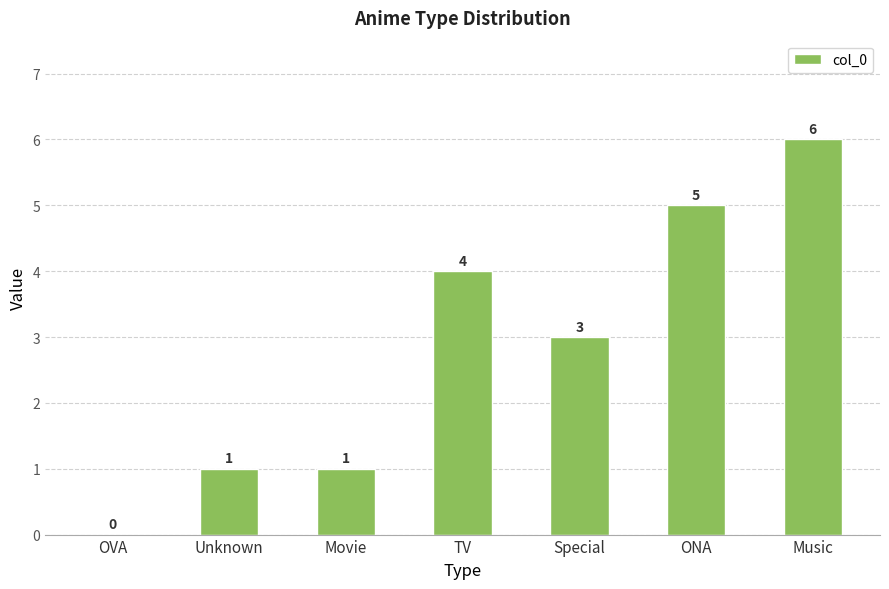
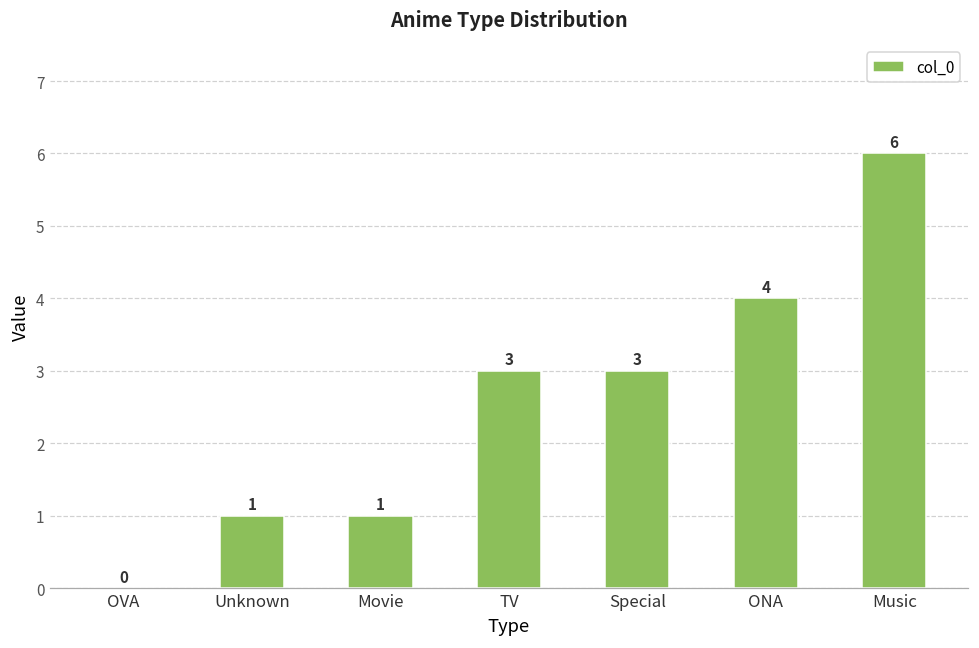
  {
    "OVA": 0,
    "Unknown": 1,
    "Movie": 1,
-   "TV": 4,
+   "TV": 3,
    "Special": 3,
-   "ONA": 5,
+   "ONA": 4,
    "Music": 6
  }
